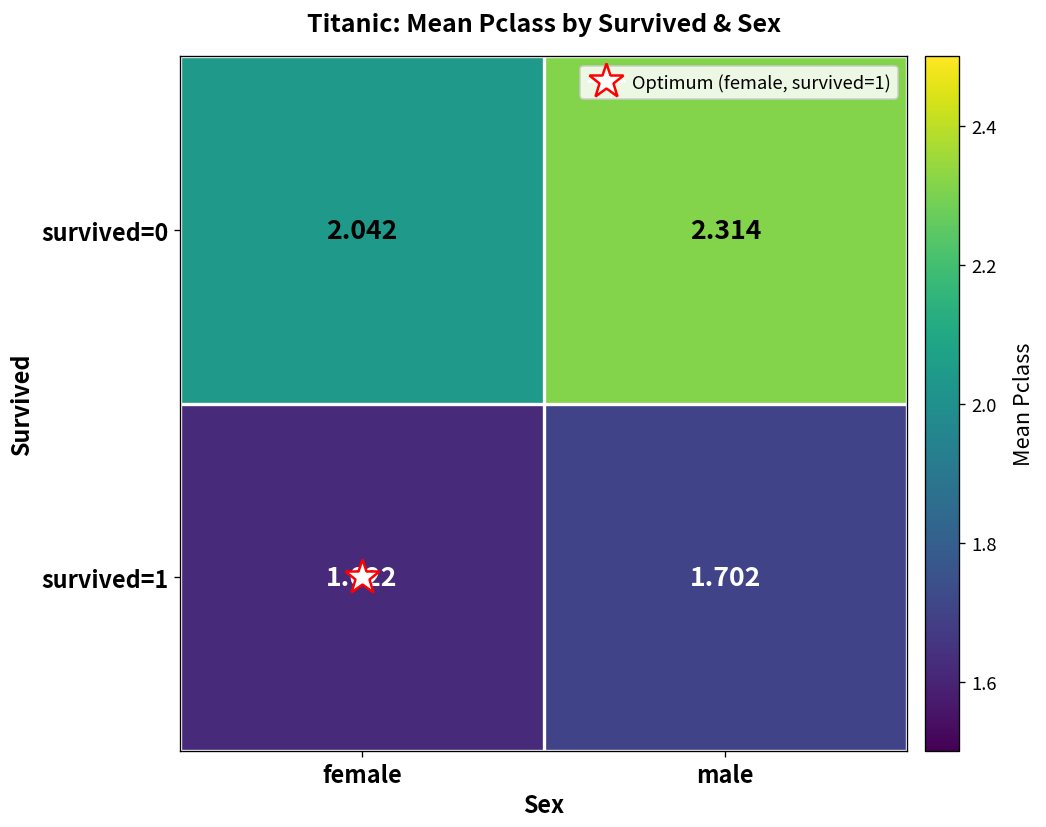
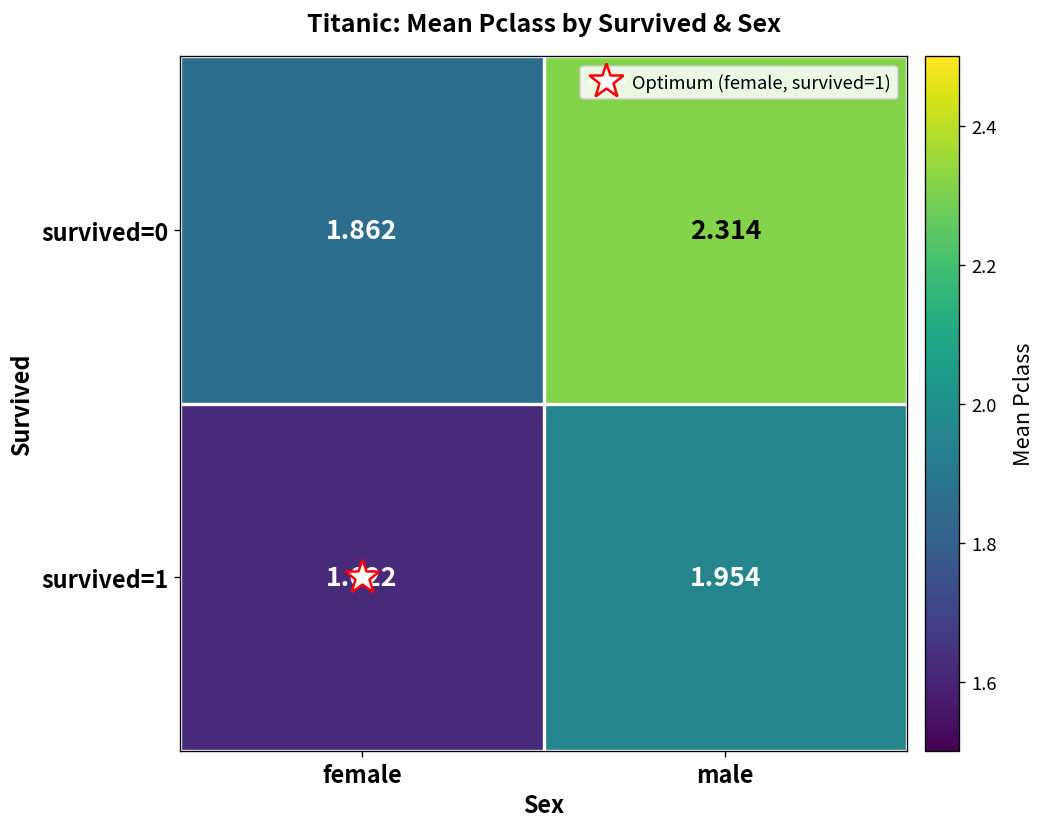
  {
    "survived=0": {
-     "female": 2.042,
+     "female": 1.862,
      "male": 2.314
    },
    "survived=1": {
-     "male": 1.702
+     "male": 1.954
    }
  }
